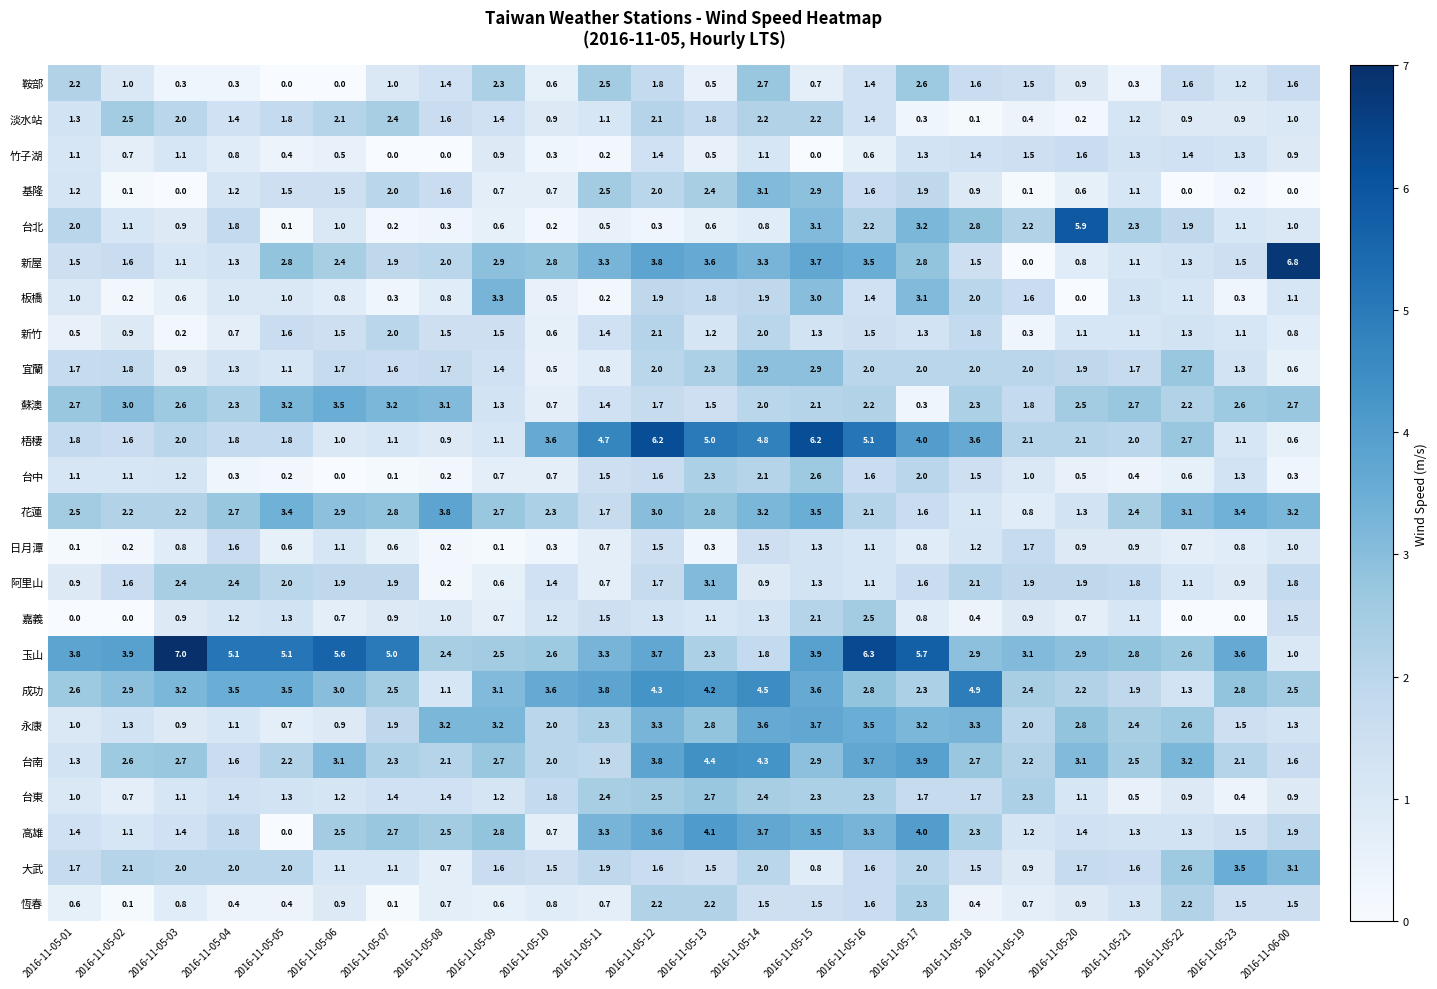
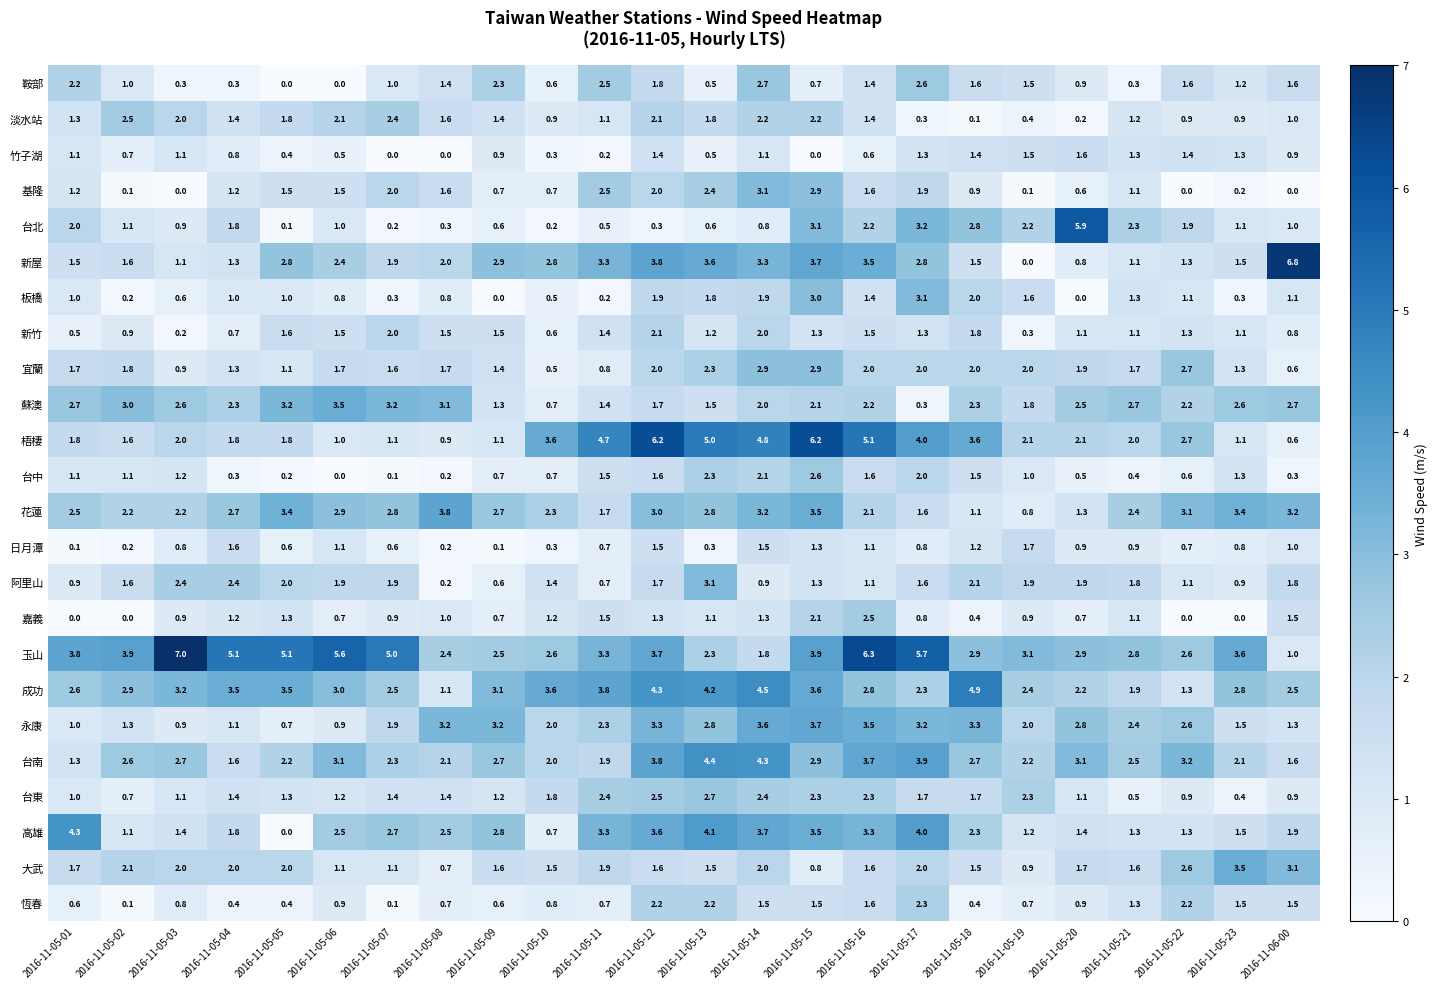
  {
    "板橋": {
      "2016-11-05-01": 1.0,
      "2016-11-05-02": 0.2,
      "2016-11-05-03": 0.6,
      "2016-11-05-04": 1.0,
      "2016-11-05-05": 1.0,
      "2016-11-05-06": 0.8,
      "2016-11-05-07": 0.3,
      "2016-11-05-08": 0.8,
-     "2016-11-05-09": 3.3,
+     "2016-11-05-09": 0.0,
      "2016-11-05-10": 0.5,
      "2016-11-05-11": 0.2,
      "2016-11-05-12": 1.9,
      "2016-11-05-13": 1.8,
      "2016-11-05-14": 1.9,
      "2016-11-05-15": 3.0,
      "2016-11-05-16": 1.4,
      "2016-11-05-17": 3.1,
      "2016-11-05-18": 2.0,
      "2016-11-05-19": 1.6,
      "2016-11-05-20": 0.0,
      "2016-11-05-21": 1.3,
      "2016-11-05-22": 1.1,
      "2016-11-05-23": 0.3,
      "2016-11-06-00": 1.1
    },
    "高雄": {
-     "2016-11-05-01": 1.4,
+     "2016-11-05-01": 4.3,
      "2016-11-05-02": 1.1,
      "2016-11-05-03": 1.4,
      "2016-11-05-04": 1.8,
      "2016-11-05-05": 0.0,
      "2016-11-05-06": 2.5,
      "2016-11-05-07": 2.7,
      "2016-11-05-08": 2.5,
      "2016-11-05-09": 2.8,
      "2016-11-05-10": 0.7,
      "2016-11-05-11": 3.3,
      "2016-11-05-12": 3.6,
      "2016-11-05-13": 4.1,
      "2016-11-05-14": 3.7,
      "2016-11-05-15": 3.5,
      "2016-11-05-16": 3.3,
      "2016-11-05-17": 4.0,
      "2016-11-05-18": 2.3,
      "2016-11-05-19": 1.2,
      "2016-11-05-20": 1.4,
      "2016-11-05-21": 1.3,
      "2016-11-05-22": 1.3,
      "2016-11-05-23": 1.5,
      "2016-11-06-00": 1.9
    }
  }
